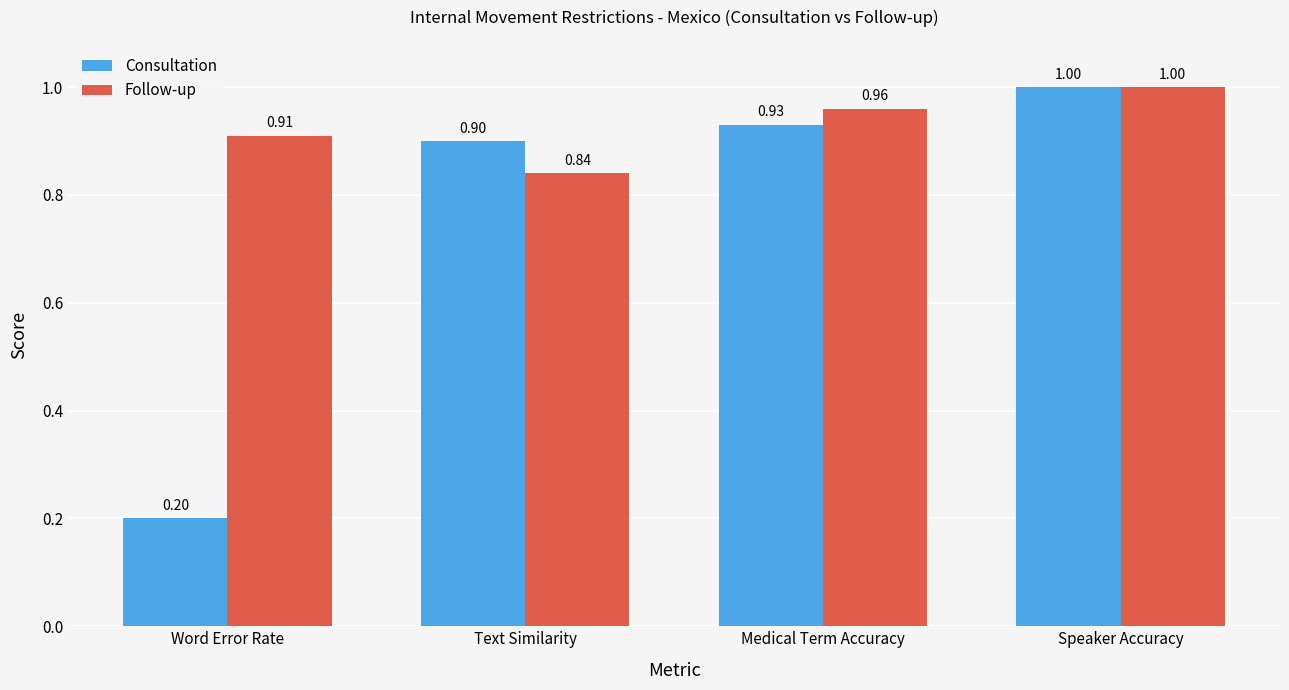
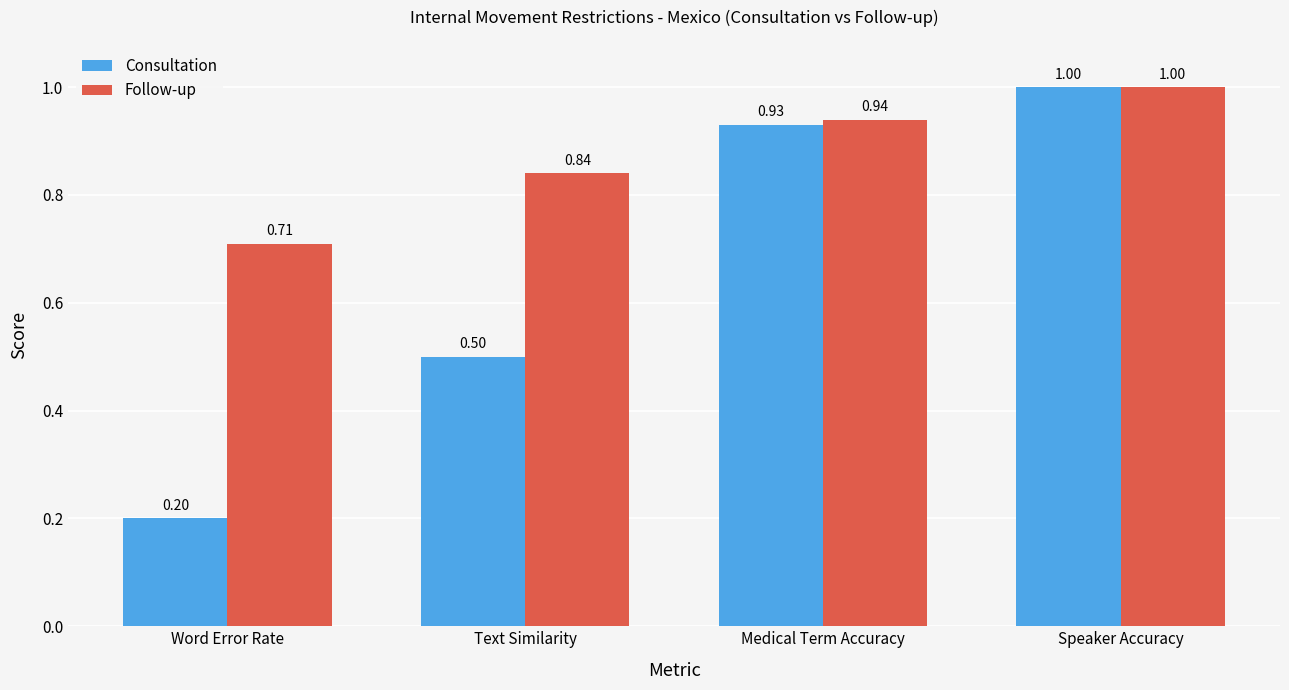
  {
    "Consultation": {
      "Word Error Rate": 0.20,
-     "Text Similarity": 0.90,
+     "Text Similarity": 0.50,
      "Medical Term Accuracy": 0.93,
      "Speaker Accuracy": 1.00
    },
    "Follow-up": {
-     "Word Error Rate": 0.91,
+     "Word Error Rate": 0.71,
      "Text Similarity": 0.84,
-     "Medical Term Accuracy": 0.96,
+     "Medical Term Accuracy": 0.94,
      "Speaker Accuracy": 1.00
    }
  }
